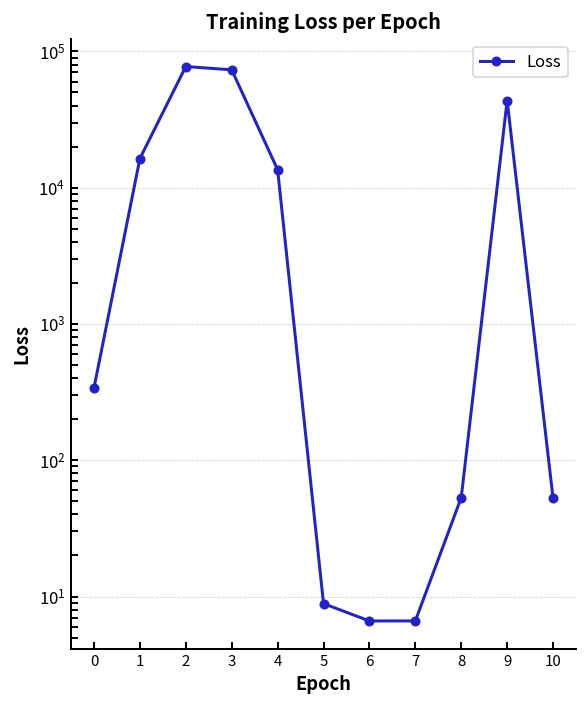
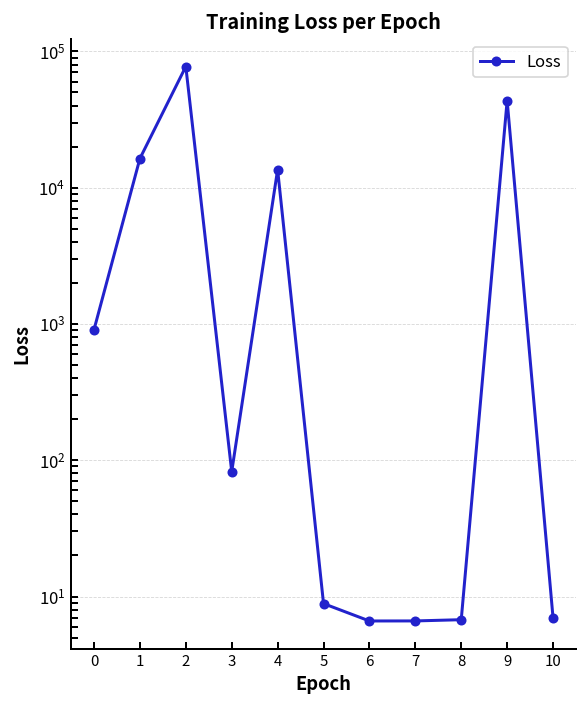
  {
-   "0": 340,
+   "0": 900,
    "1": 16000,
    "2": 80000,
-   "3": 70000,
+   "3": 80,
    "4": 14000,
    "5": 9,
    "6": 7,
    "7": 7,
-   "8": 50,
+   "8": 7,
    "9": 44000,
-   "10": 50
+   "10": 7
  }
